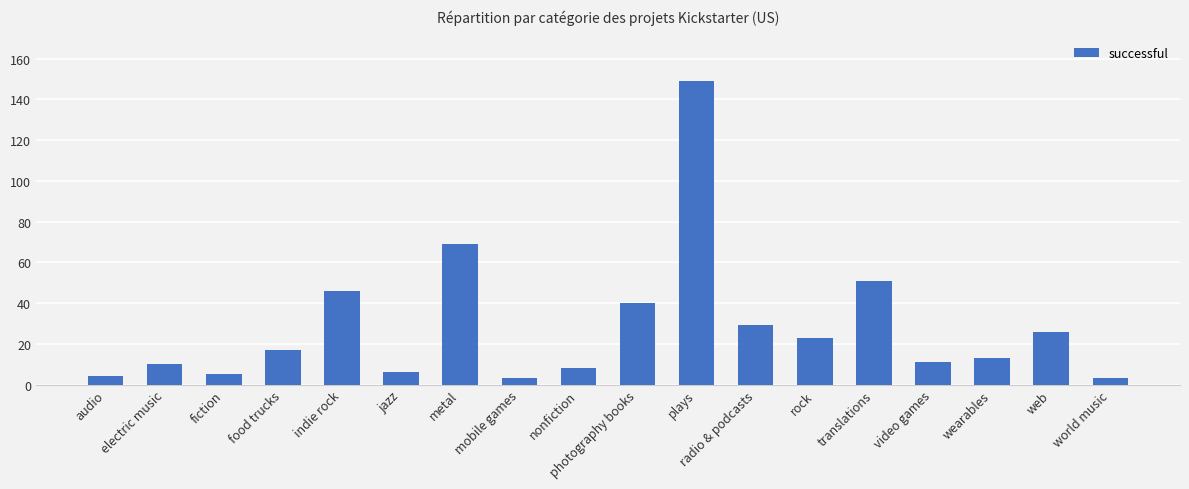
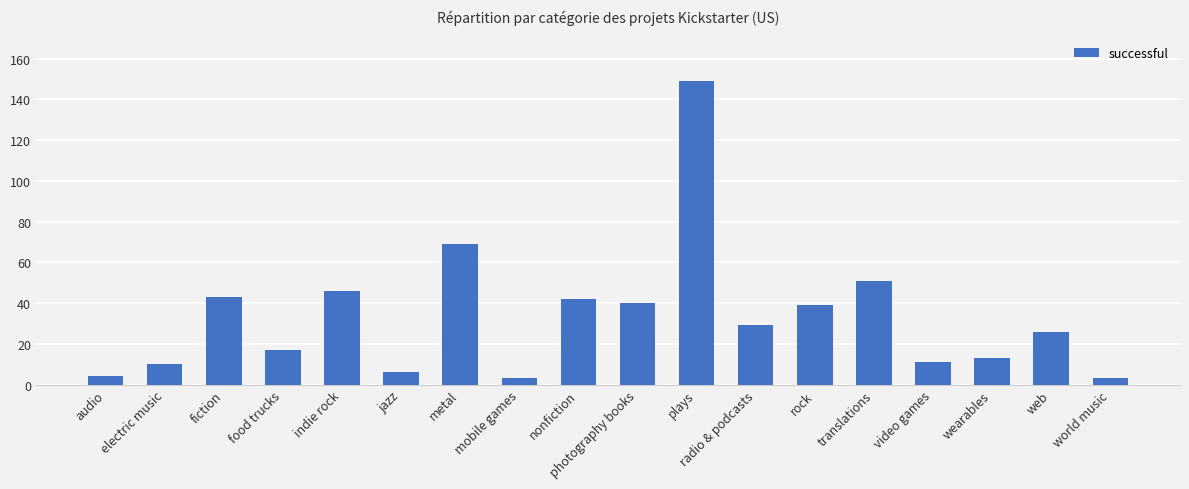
  {
    "audio": 4,
    "electric music": 10,
-   "fiction": 5,
+   "fiction": 43,
    "food trucks": 17,
    "indie rock": 46,
    "jazz": 6,
    "metal": 69,
    "mobile games": 3,
-   "nonfiction": 8,
+   "nonfiction": 42,
    "photography books": 40,
    "plays": 149,
    "radio & podcasts": 29,
-   "rock": 23,
+   "rock": 39,
    "translations": 51,
    "video games": 11,
    "wearables": 13,
    "web": 26,
    "world music": 3
  }
